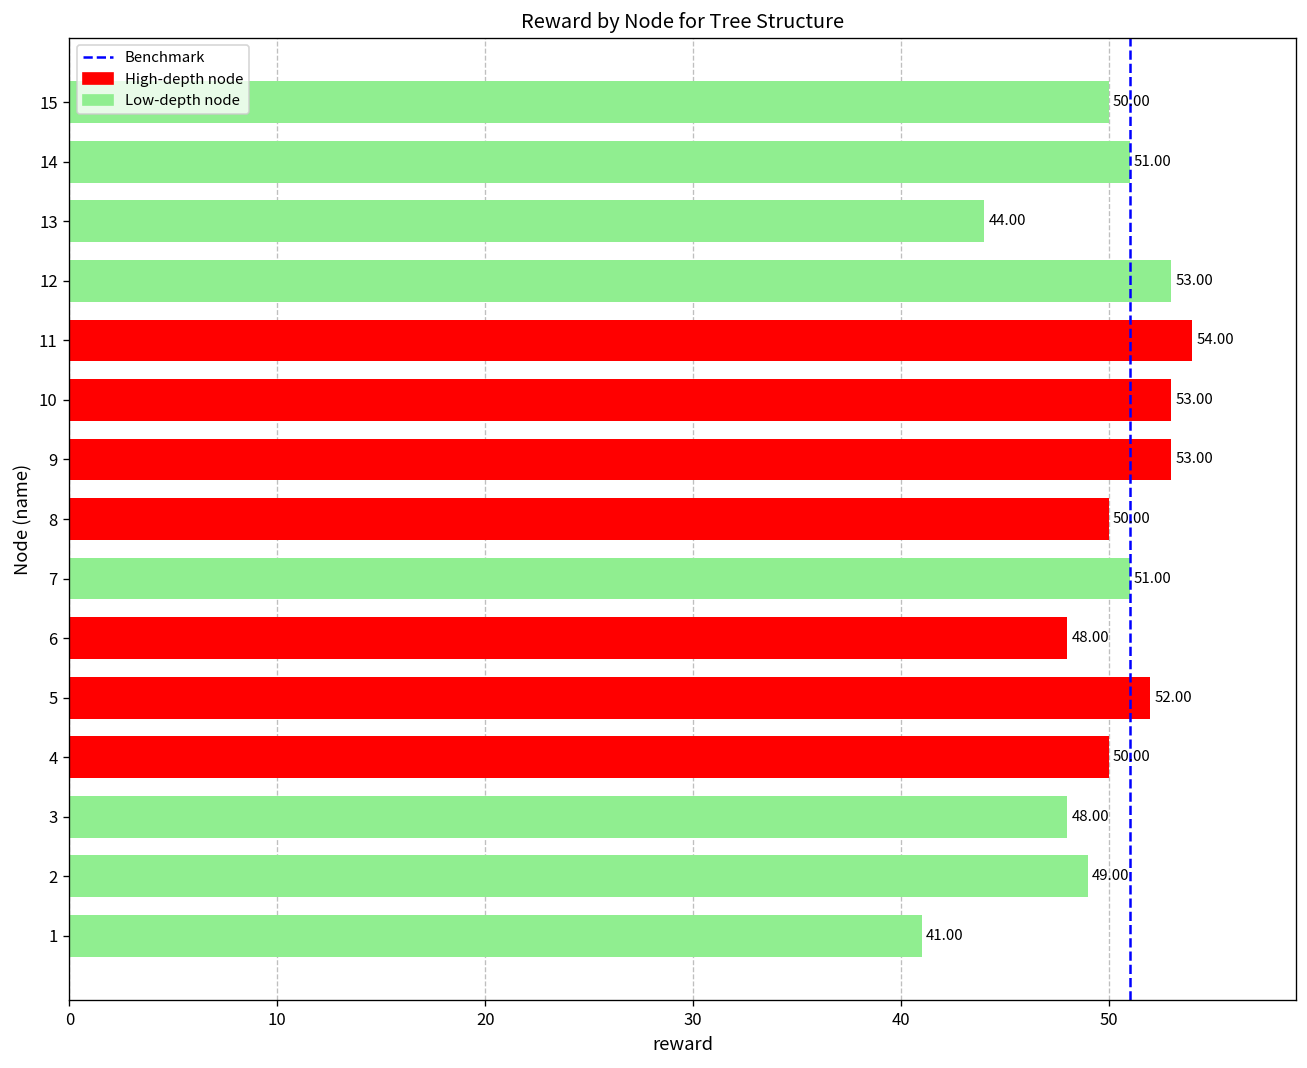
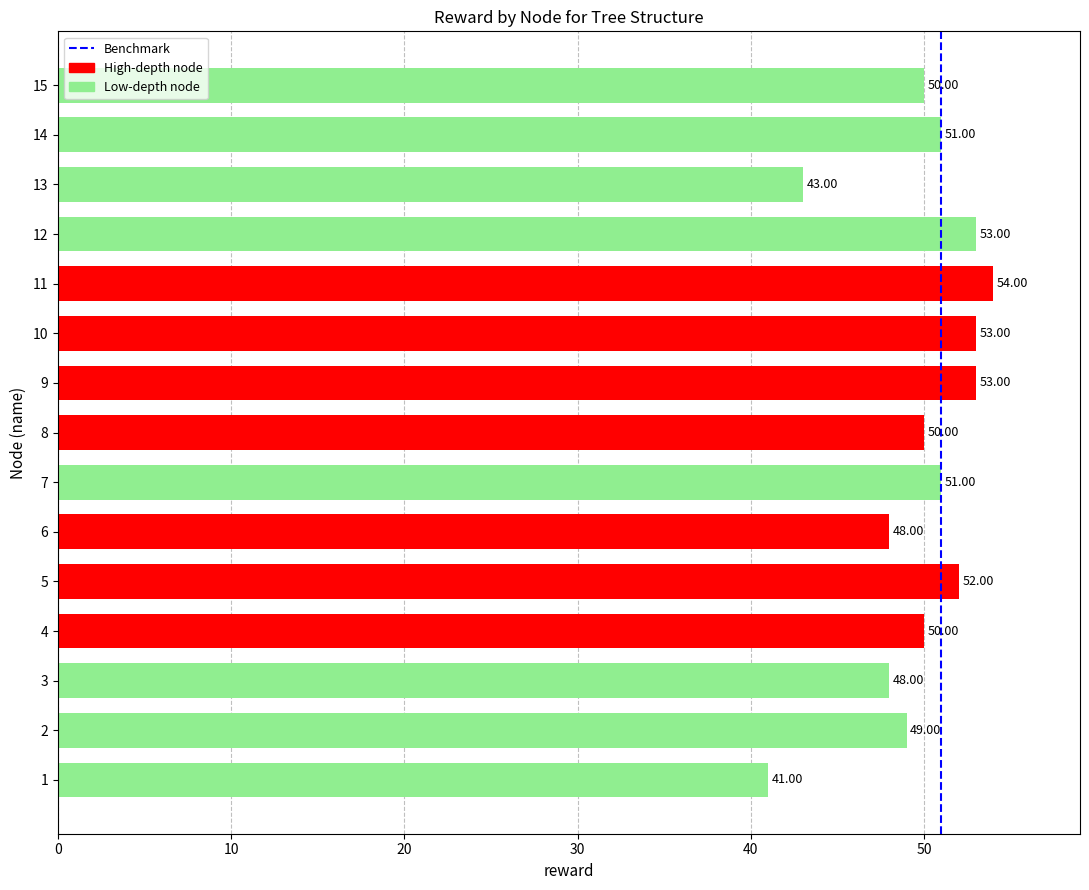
  {
    "15": 50.00,
    "14": 51.00,
-   "13": 44.00,
+   "13": 43.00,
    "12": 53.00,
    "11": 54.00,
    "10": 53.00,
    "9": 53.00,
    "8": 50.00,
    "7": 51.00,
    "6": 48.00,
    "5": 52.00,
    "4": 50.00,
    "3": 48.00,
    "2": 49.00,
    "1": 41.00
  }
